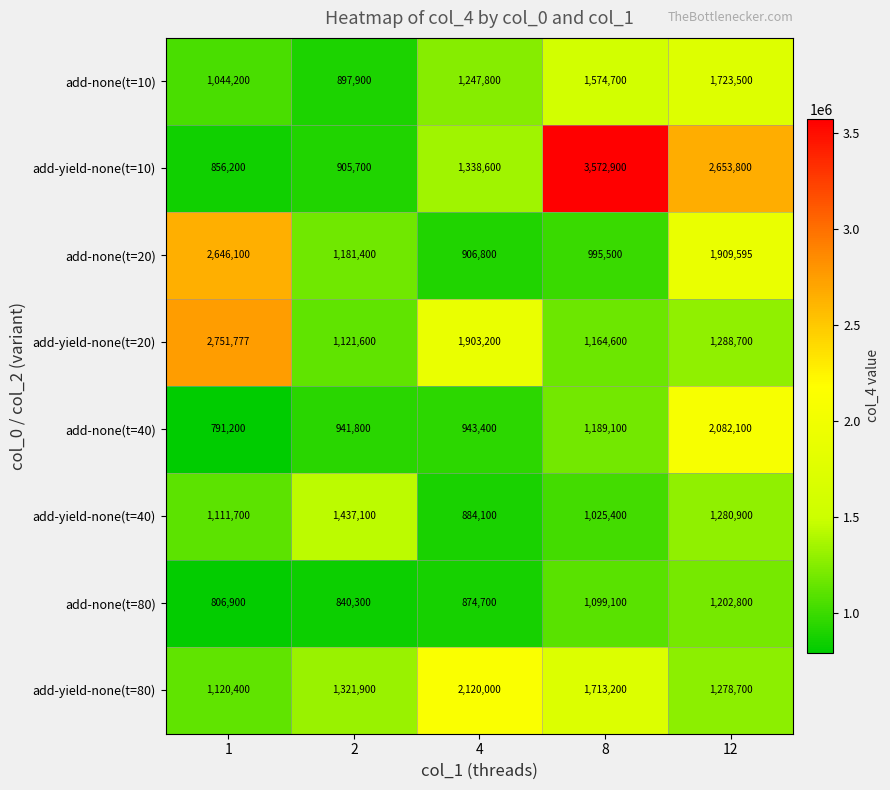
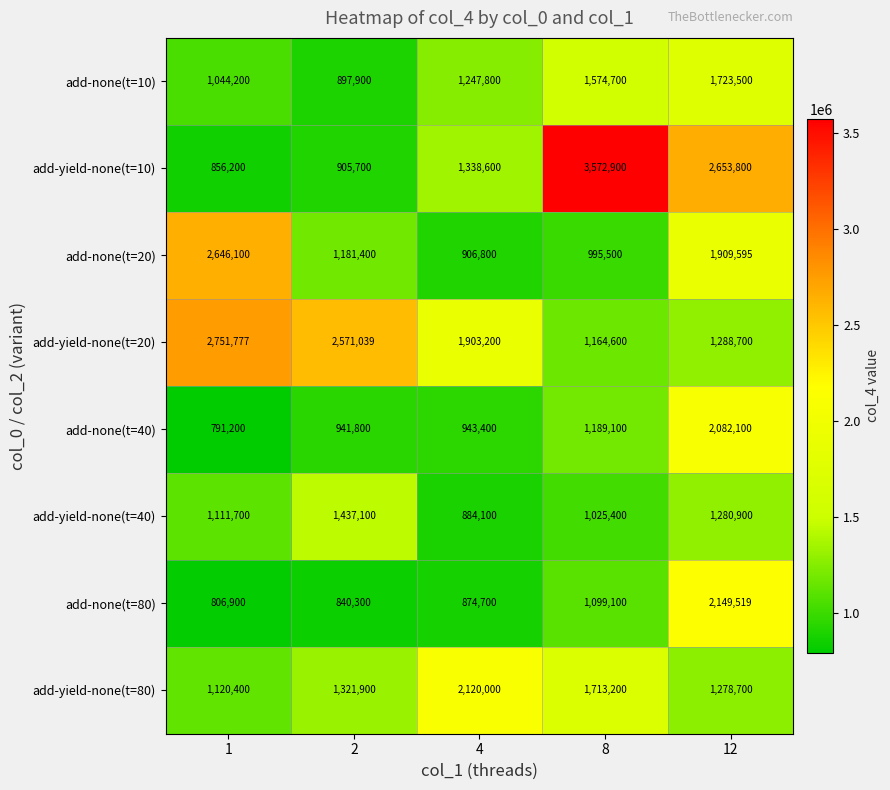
  {
    "add-none(t=10)": {
      "1": "1,044,200",
      "2": "897,900",
      "4": "1,247,800",
      "8": "1,574,700",
      "12": "1,723,500"
    },
    "add-yield-none(t=10)": {
      "1": "856,200",
      "2": "905,700",
      "4": "1,338,600",
      "8": "3,572,900",
      "12": "2,653,800"
    },
    "add-none(t=20)": {
      "1": "2,646,100",
      "2": "1,181,400",
      "4": "906,800",
      "8": "995,500",
      "12": "1,909,595"
    },
    "add-yield-none(t=20)": {
      "1": "2,751,777",
-     "2": "1,121,600",
+     "2": "2,571,039",
      "4": "1,903,200",
      "8": "1,164,600",
      "12": "1,288,700"
    },
    "add-none(t=40)": {
      "1": "791,200",
      "2": "941,800",
      "4": "943,400",
      "8": "1,189,100",
      "12": "2,082,100"
    },
    "add-yield-none(t=40)": {
      "1": "1,111,700",
      "2": "1,437,100",
      "4": "884,100",
      "8": "1,025,400",
      "12": "1,280,900"
    },
    "add-none(t=80)": {
      "1": "806,900",
      "2": "840,300",
      "4": "874,700",
      "8": "1,099,100",
-     "12": "1,202,800"
+     "12": "2,149,519"
    },
    "add-yield-none(t=80)": {
      "1": "1,120,400",
      "2": "1,321,900",
      "4": "2,120,000",
      "8": "1,713,200",
      "12": "1,278,700"
    }
  }
